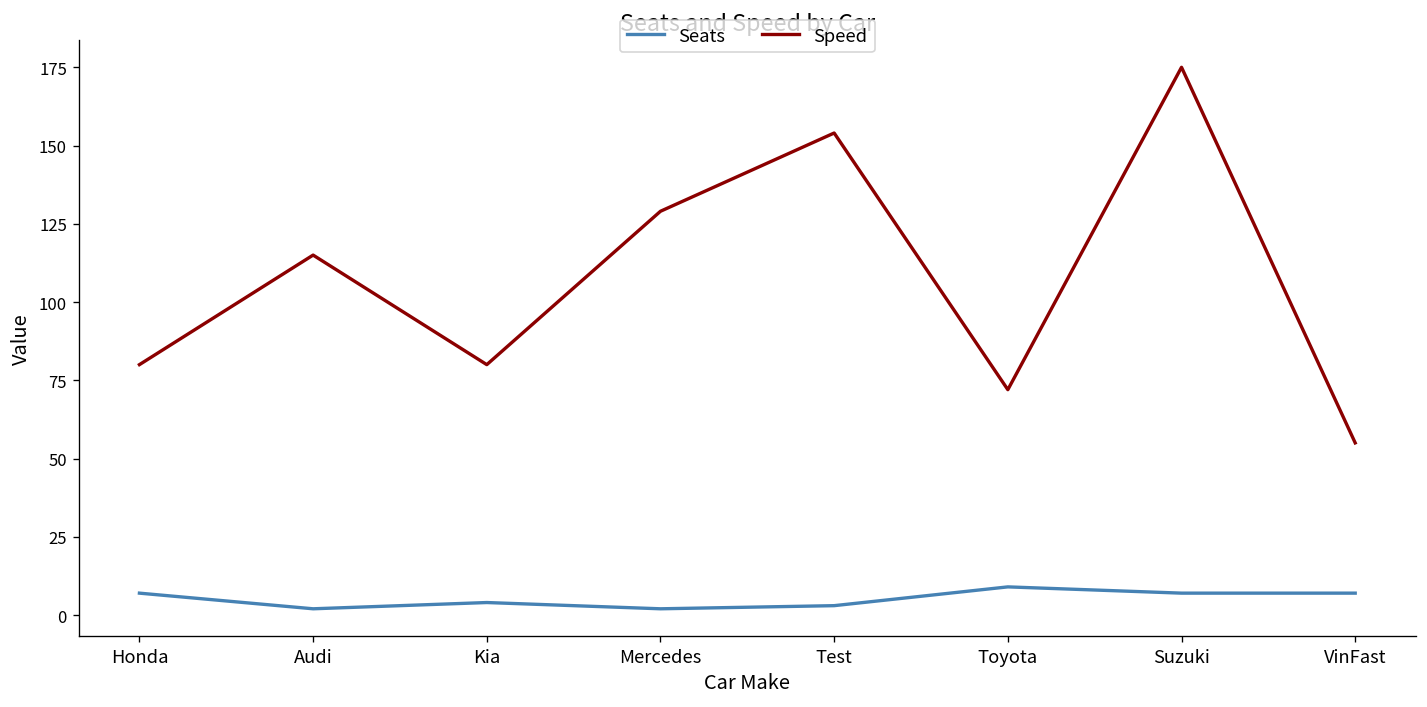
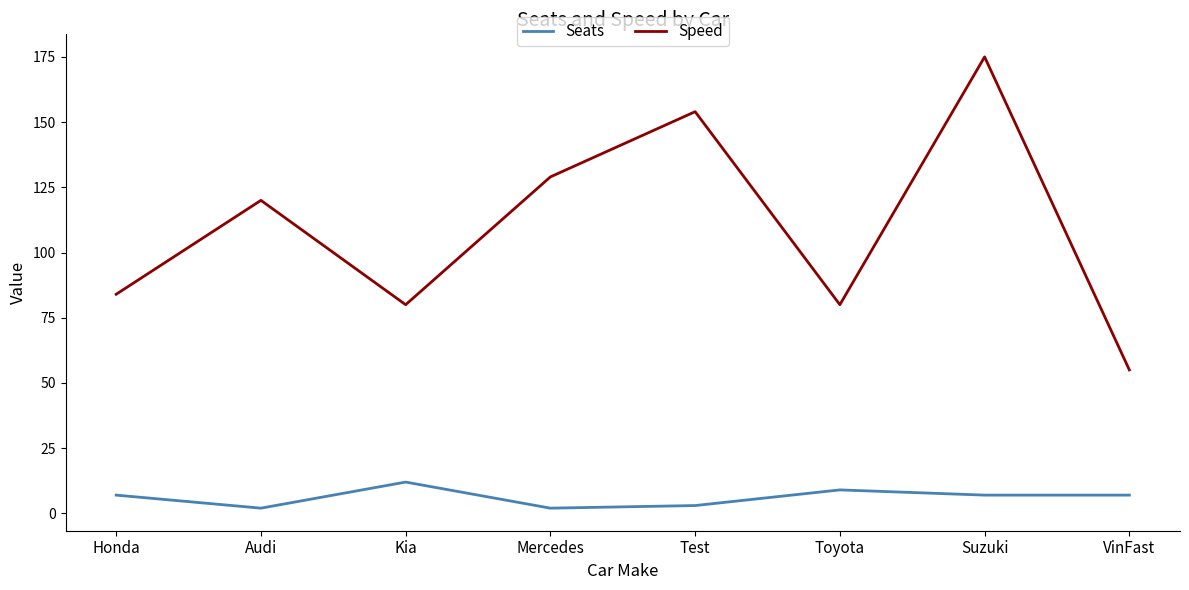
  {
    "Seats": {
      "Honda": 7,
      "Audi": 2,
-     "Kia": 4,
+     "Kia": 12,
      "Mercedes": 2,
      "Test": 3,
      "Toyota": 9,
      "Suzuki": 7,
      "VinFast": 7
    },
    "Speed": {
-     "Honda": 80,
-     "Audi": 115,
+     "Honda": 84,
+     "Audi": 120,
      "Kia": 80,
      "Mercedes": 129,
      "Test": 154,
-     "Toyota": 72,
+     "Toyota": 80,
      "Suzuki": 175,
      "VinFast": 55
    }
  }
